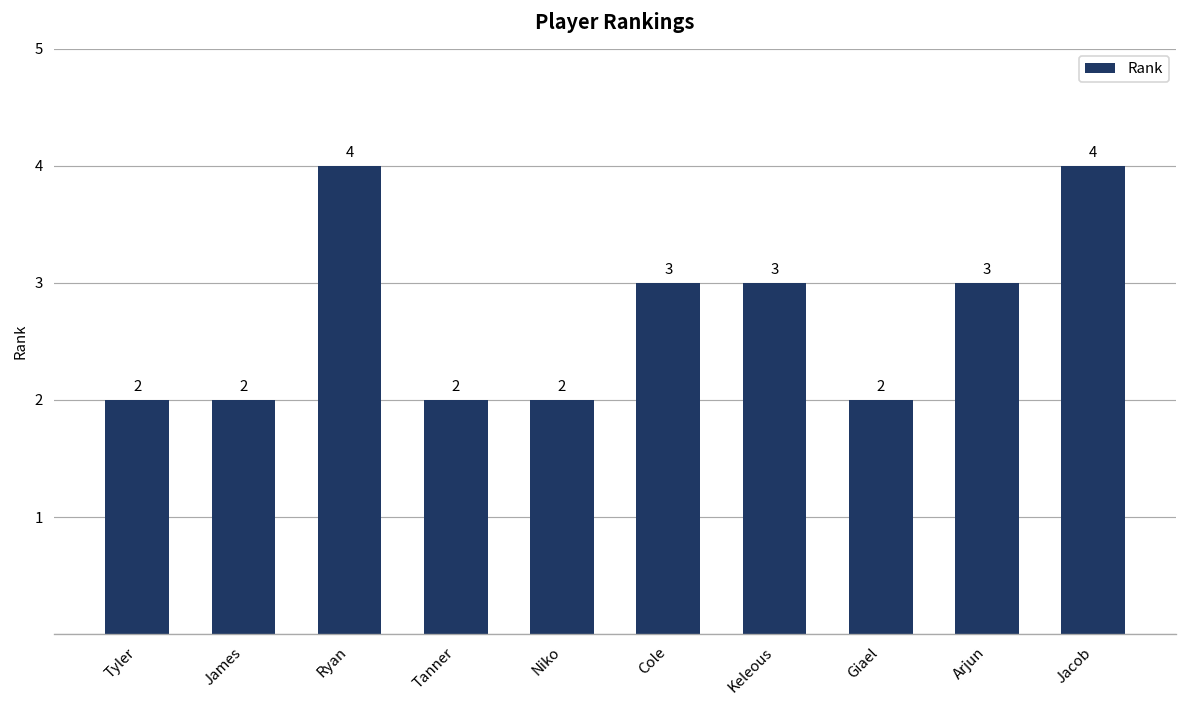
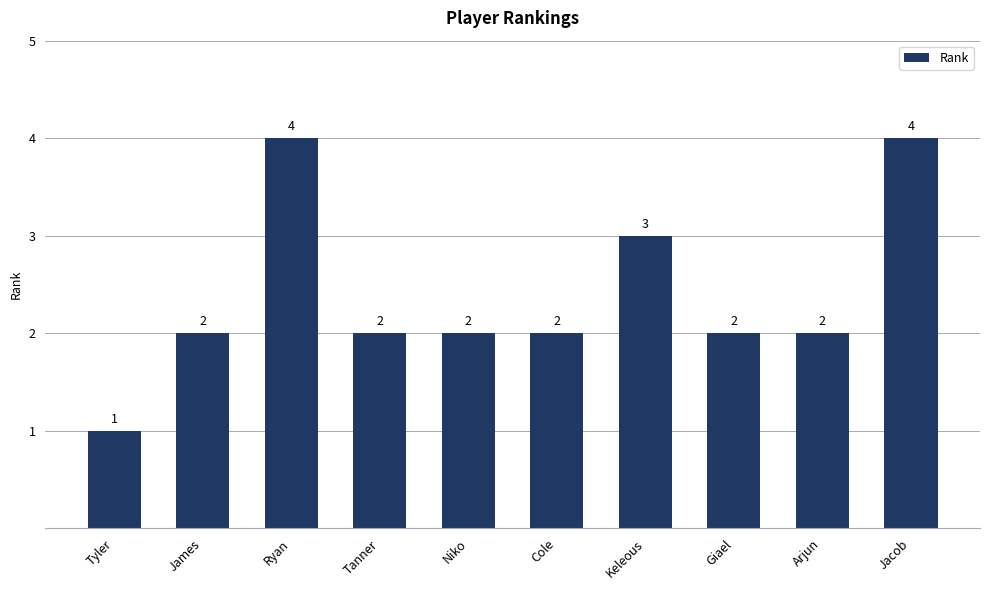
  {
-   "Tyler": 2,
+   "Tyler": 1,
    "James": 2,
    "Ryan": 4,
    "Tanner": 2,
    "Niko": 2,
-   "Cole": 3,
+   "Cole": 2,
    "Keleous": 3,
    "Giael": 2,
-   "Arjun": 3,
+   "Arjun": 2,
    "Jacob": 4
  }
